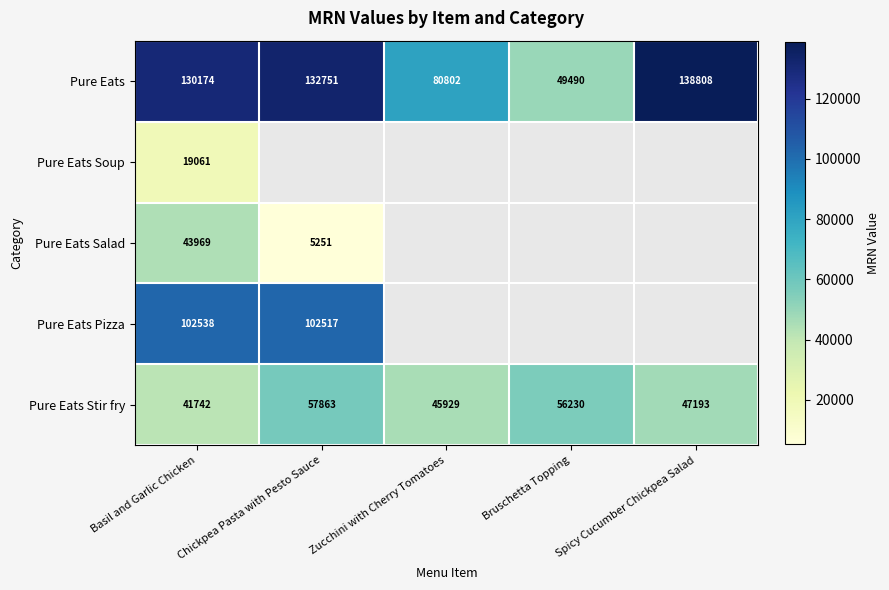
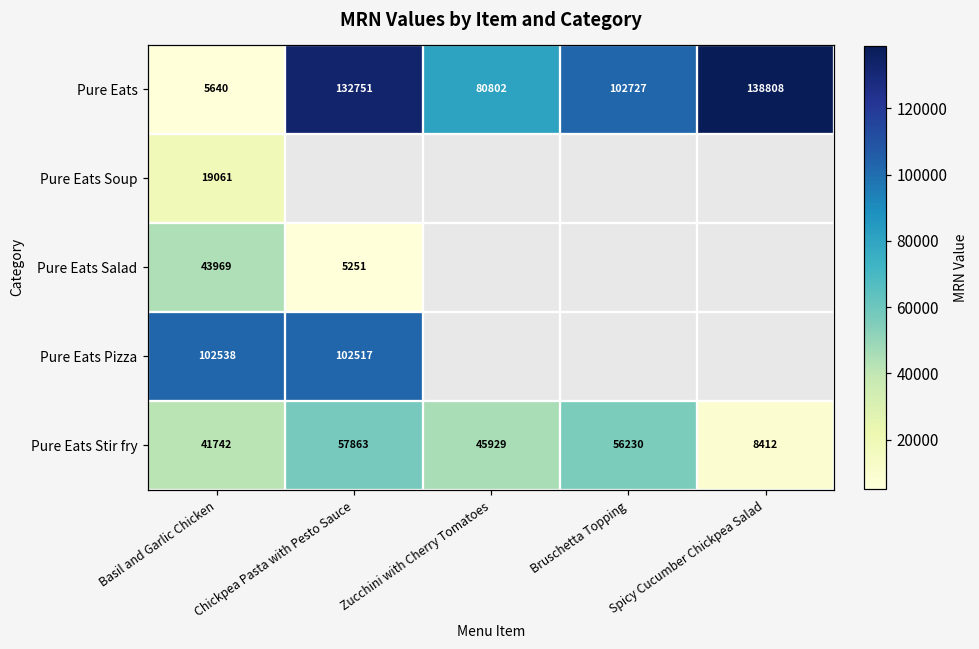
  {
    "Pure Eats": {
-     "Basil and Garlic Chicken": 130174,
+     "Basil and Garlic Chicken": 5640,
      "Chickpea Pasta with Pesto Sauce": 132751,
      "Zucchini with Cherry Tomatoes": 80802,
-     "Bruschetta Topping": 49490,
+     "Bruschetta Topping": 102727,
      "Spicy Cucumber Chickpea Salad": 138808
    },
    "Pure Eats Soup": {
      "Basil and Garlic Chicken": 19061
    },
    "Pure Eats Salad": {
      "Basil and Garlic Chicken": 43969,
      "Chickpea Pasta with Pesto Sauce": 5251
    },
    "Pure Eats Pizza": {
      "Basil and Garlic Chicken": 102538,
      "Chickpea Pasta with Pesto Sauce": 102517
    },
    "Pure Eats Stir fry": {
      "Basil and Garlic Chicken": 41742,
      "Chickpea Pasta with Pesto Sauce": 57863,
      "Zucchini with Cherry Tomatoes": 45929,
      "Bruschetta Topping": 56230,
-     "Spicy Cucumber Chickpea Salad": 47193
+     "Spicy Cucumber Chickpea Salad": 8412
    }
  }
